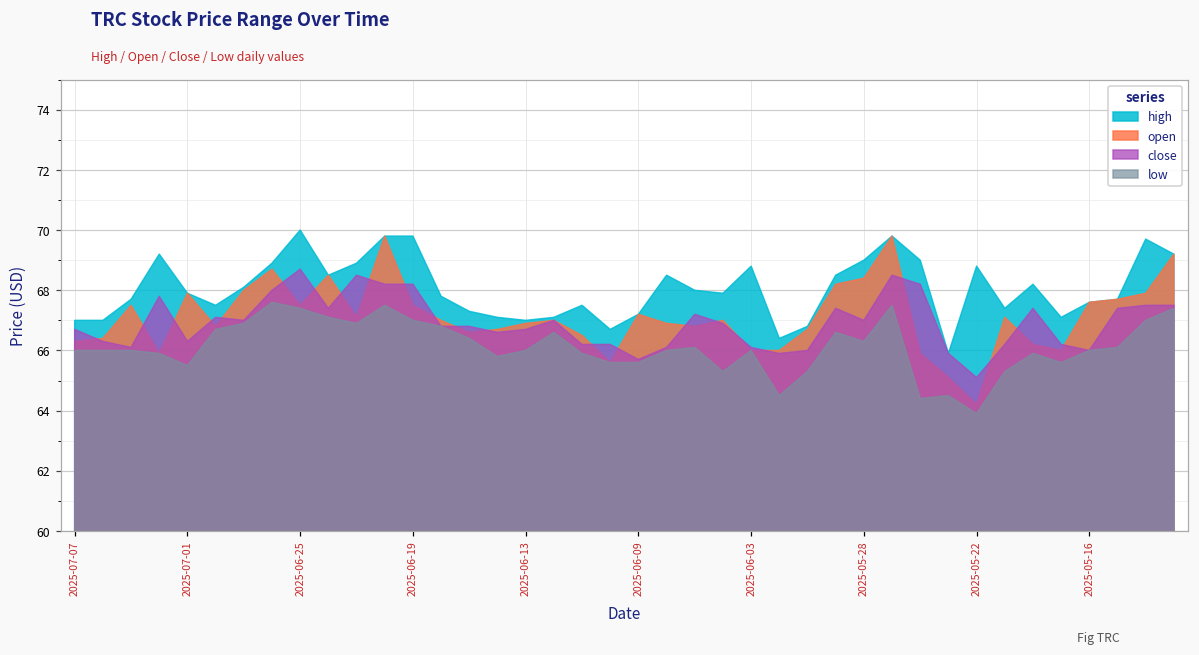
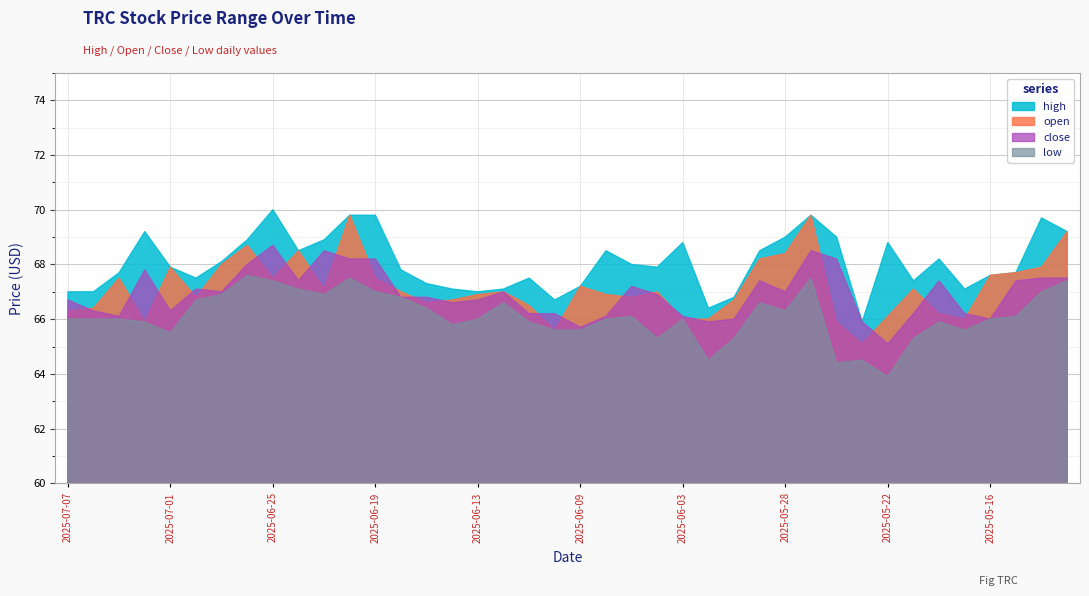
  {
    "high": {
      "2025-07-07": 67.0,
      "2025-06-25": 70.0,
      "2025-06-19": 69.8,
      "2025-06-13": 67.0,
      "2025-06-03": 68.8,
      "2025-05-28": 69.0,
      "2025-05-22": 68.8
    },
    "open": {
      "2025-07-07": 66.3,
      "2025-06-25": 67.5,
      "2025-06-19": 67.5,
      "2025-06-13": 66.9,
      "2025-05-28": 68.4,
-     "2025-05-22": 64.2
+     "2025-05-22": 66.1
    },
    "close": {
      "2025-07-07": 66.7,
      "2025-07-01": 66.3,
      "2025-06-25": 68.7,
      "2025-06-19": 68.2,
      "2025-06-13": 66.7,
      "2025-06-09": 65.7,
      "2025-06-03": 66.1,
      "2025-05-28": 67.0,
      "2025-05-22": 65.1
    },
    "low": {
      "2025-07-07": 66.0,
      "2025-07-01": 65.5,
      "2025-06-25": 67.4,
      "2025-06-19": 67.0,
      "2025-06-13": 66.0,
      "2025-06-09": 65.6,
      "2025-05-28": 66.3,
      "2025-05-22": 63.9
    }
  }
